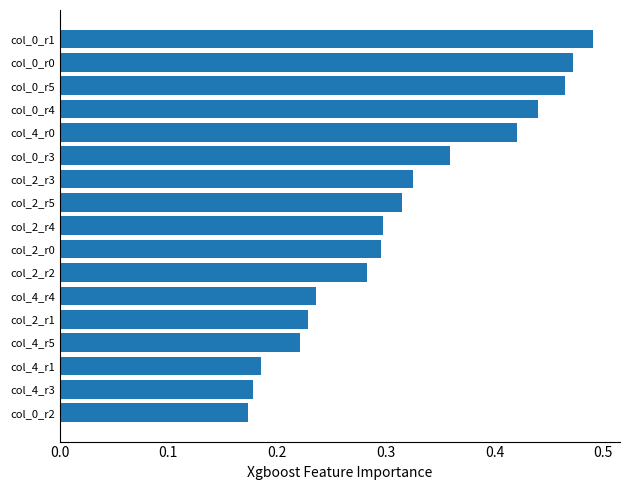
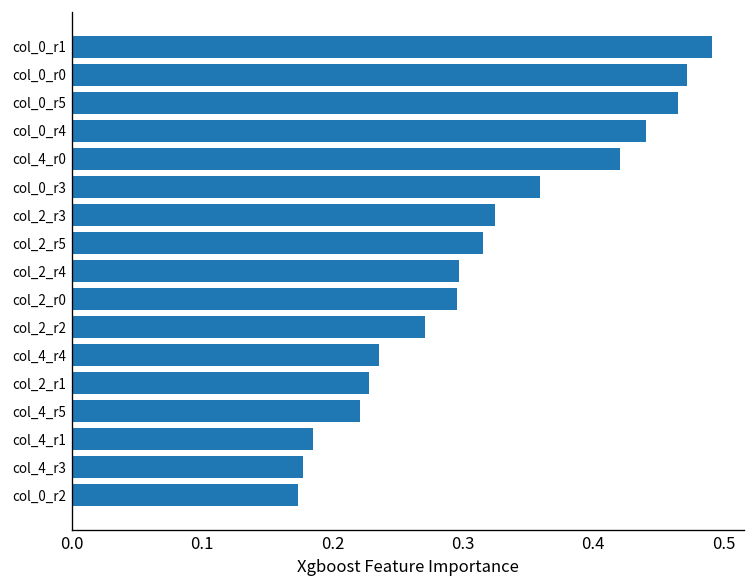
  {
    "col_0_r1": 0.491,
    "col_0_r0": 0.472,
    "col_0_r5": 0.465,
    "col_0_r4": 0.440,
    "col_4_r0": 0.421,
    "col_0_r3": 0.359,
    "col_2_r3": 0.325,
    "col_2_r5": 0.315,
    "col_2_r4": 0.297,
    "col_2_r0": 0.296,
-   "col_2_r2": 0.282,
+   "col_2_r2": 0.271,
    "col_4_r4": 0.236,
    "col_2_r1": 0.228,
    "col_4_r5": 0.221,
    "col_4_r1": 0.185,
    "col_4_r3": 0.177,
    "col_0_r2": 0.174
  }
